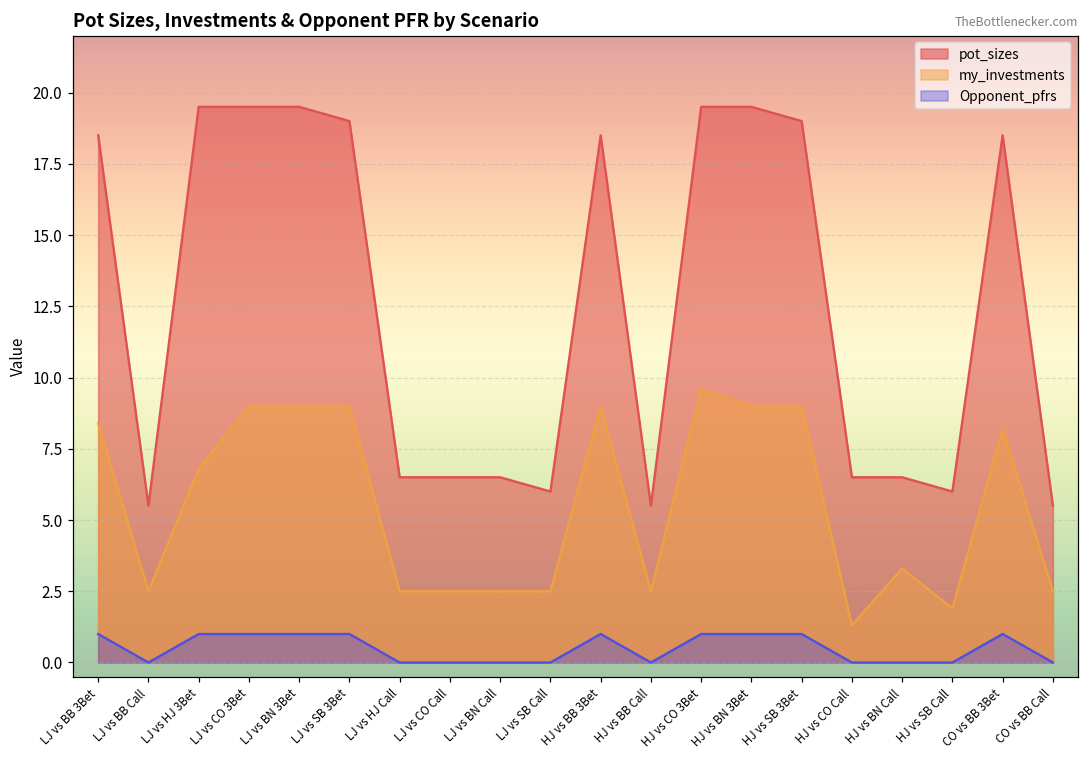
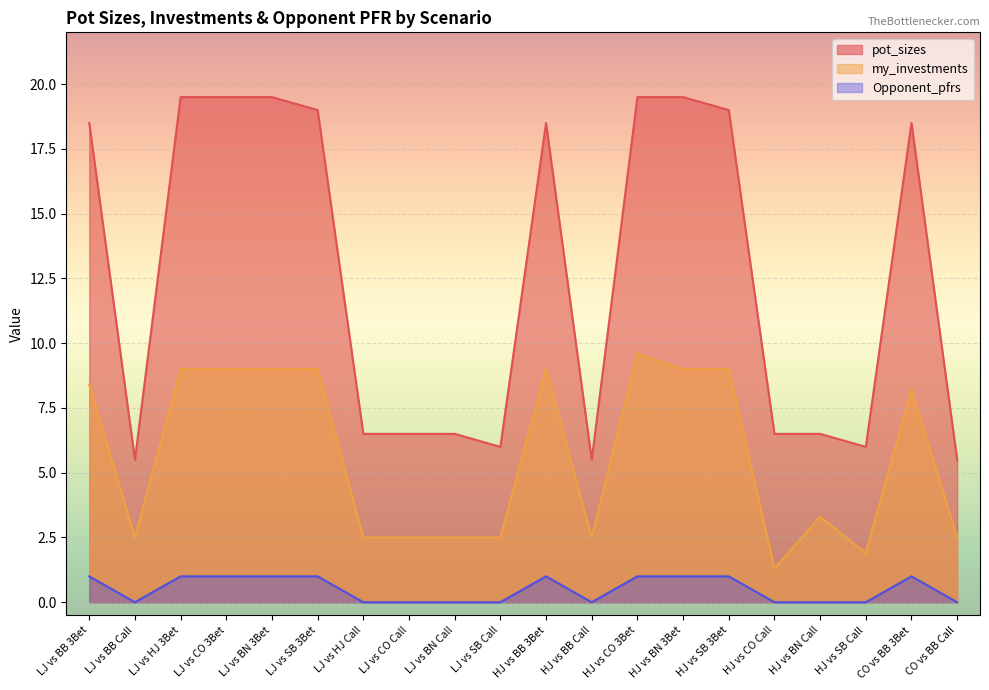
  {
    "pot_sizes": {
      "LJ vs BB 3Bet": 18.5,
      "LJ vs BB Call": 5.5,
      "LJ vs HJ 3Bet": 19.5,
      "LJ vs CO 3Bet": 19.5,
      "LJ vs BN 3Bet": 19.5,
      "LJ vs SB 3Bet": 19.0,
      "LJ vs HJ Call": 6.5,
      "LJ vs CO Call": 6.5,
      "LJ vs BN Call": 6.5,
      "LJ vs SB Call": 6.0,
      "HJ vs BB 3Bet": 18.5,
      "HJ vs BB Call": 5.5,
      "HJ vs CO 3Bet": 19.5,
      "HJ vs BN 3Bet": 19.5,
      "HJ vs SB 3Bet": 19.0,
      "HJ vs CO Call": 6.5,
      "HJ vs BN Call": 6.5,
      "HJ vs SB Call": 6.0,
      "CO vs BB 3Bet": 18.5,
      "CO vs BB Call": 5.5
    },
    "my_investments": {
      "LJ vs BB 3Bet": 8.4,
      "LJ vs BB Call": 2.5,
-     "LJ vs HJ 3Bet": 6.8,
+     "LJ vs HJ 3Bet": 9.0,
      "LJ vs CO 3Bet": 9.0,
      "LJ vs BN 3Bet": 9.0,
      "LJ vs SB 3Bet": 9.0,
      "LJ vs HJ Call": 2.5,
      "LJ vs CO Call": 2.5,
      "LJ vs BN Call": 2.5,
      "LJ vs SB Call": 2.5,
      "HJ vs BB 3Bet": 9.0,
      "HJ vs BB Call": 2.5,
      "HJ vs CO 3Bet": 9.6,
      "HJ vs BN 3Bet": 9.0,
      "HJ vs SB 3Bet": 9.0,
      "HJ vs CO Call": 1.3,
      "HJ vs BN Call": 3.3,
      "HJ vs SB Call": 1.9,
      "CO vs BB 3Bet": 8.2,
      "CO vs BB Call": 2.5
    },
    "Opponent_pfrs": {
      "LJ vs BB 3Bet": 1.0,
      "LJ vs BB Call": 0.0,
      "LJ vs HJ 3Bet": 1.0,
      "LJ vs CO 3Bet": 1.0,
      "LJ vs BN 3Bet": 1.0,
      "LJ vs SB 3Bet": 1.0,
      "LJ vs HJ Call": 0.0,
      "LJ vs CO Call": 0.0,
      "LJ vs BN Call": 0.0,
      "LJ vs SB Call": 0.0,
      "HJ vs BB 3Bet": 1.0,
      "HJ vs BB Call": 0.0,
      "HJ vs CO 3Bet": 1.0,
      "HJ vs BN 3Bet": 1.0,
      "HJ vs SB 3Bet": 1.0,
      "HJ vs CO Call": 0.0,
      "HJ vs BN Call": 0.0,
      "HJ vs SB Call": 0.0,
      "CO vs BB 3Bet": 1.0,
      "CO vs BB Call": 0.0
    }
  }
